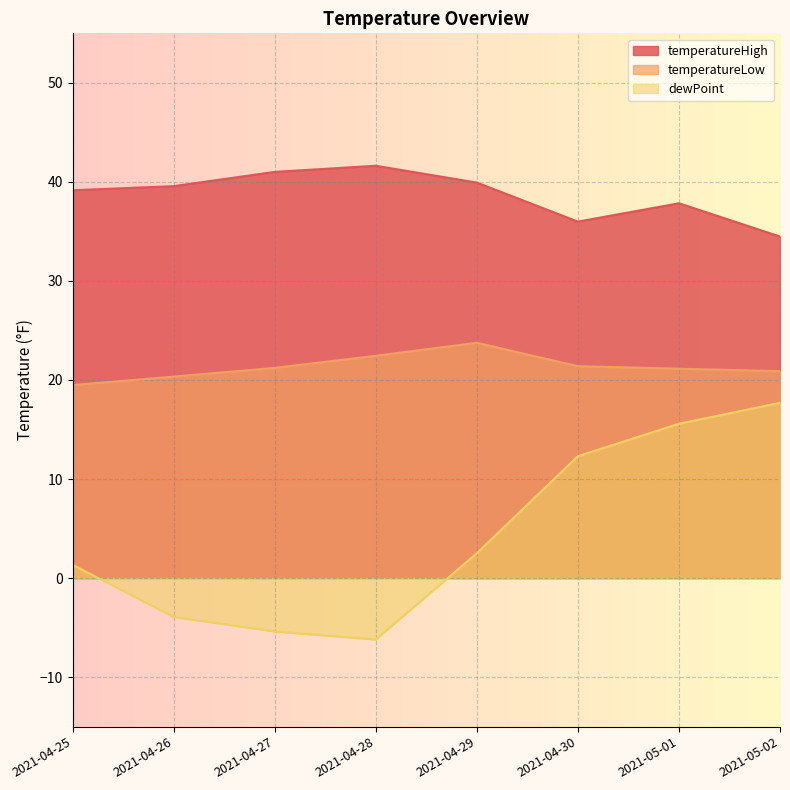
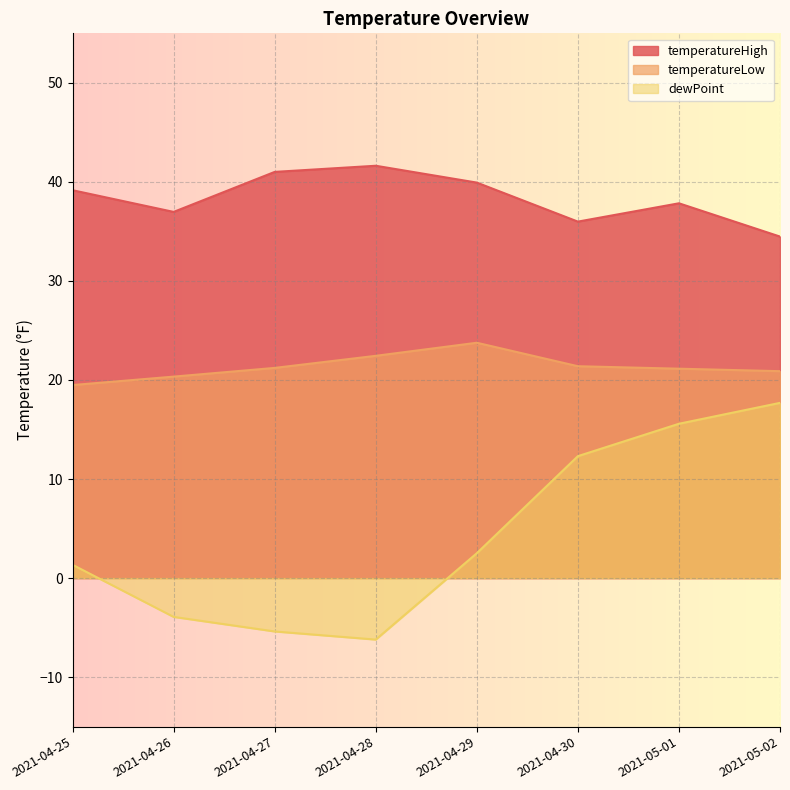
  {
    "temperatureHigh": {
      "2021-04-25": 39,
-     "2021-04-26": 40,
+     "2021-04-26": 37,
      "2021-04-27": 41,
      "2021-04-28": 42,
      "2021-04-29": 40,
      "2021-04-30": 36,
      "2021-05-01": 38,
      "2021-05-02": 34
    }
  }
